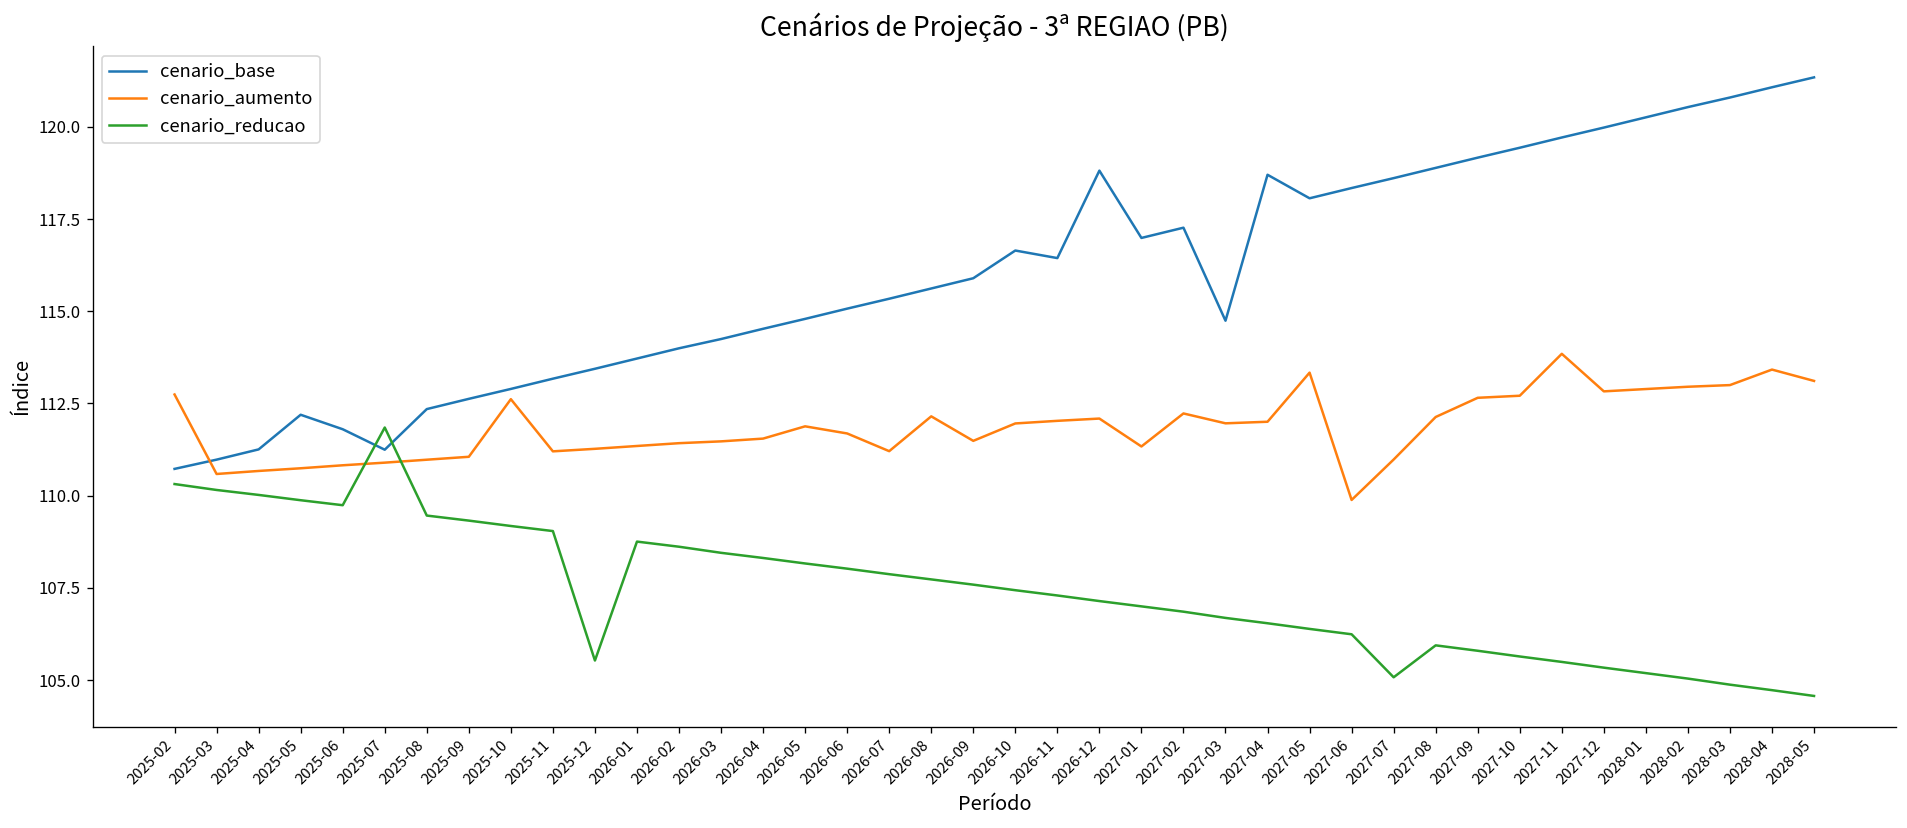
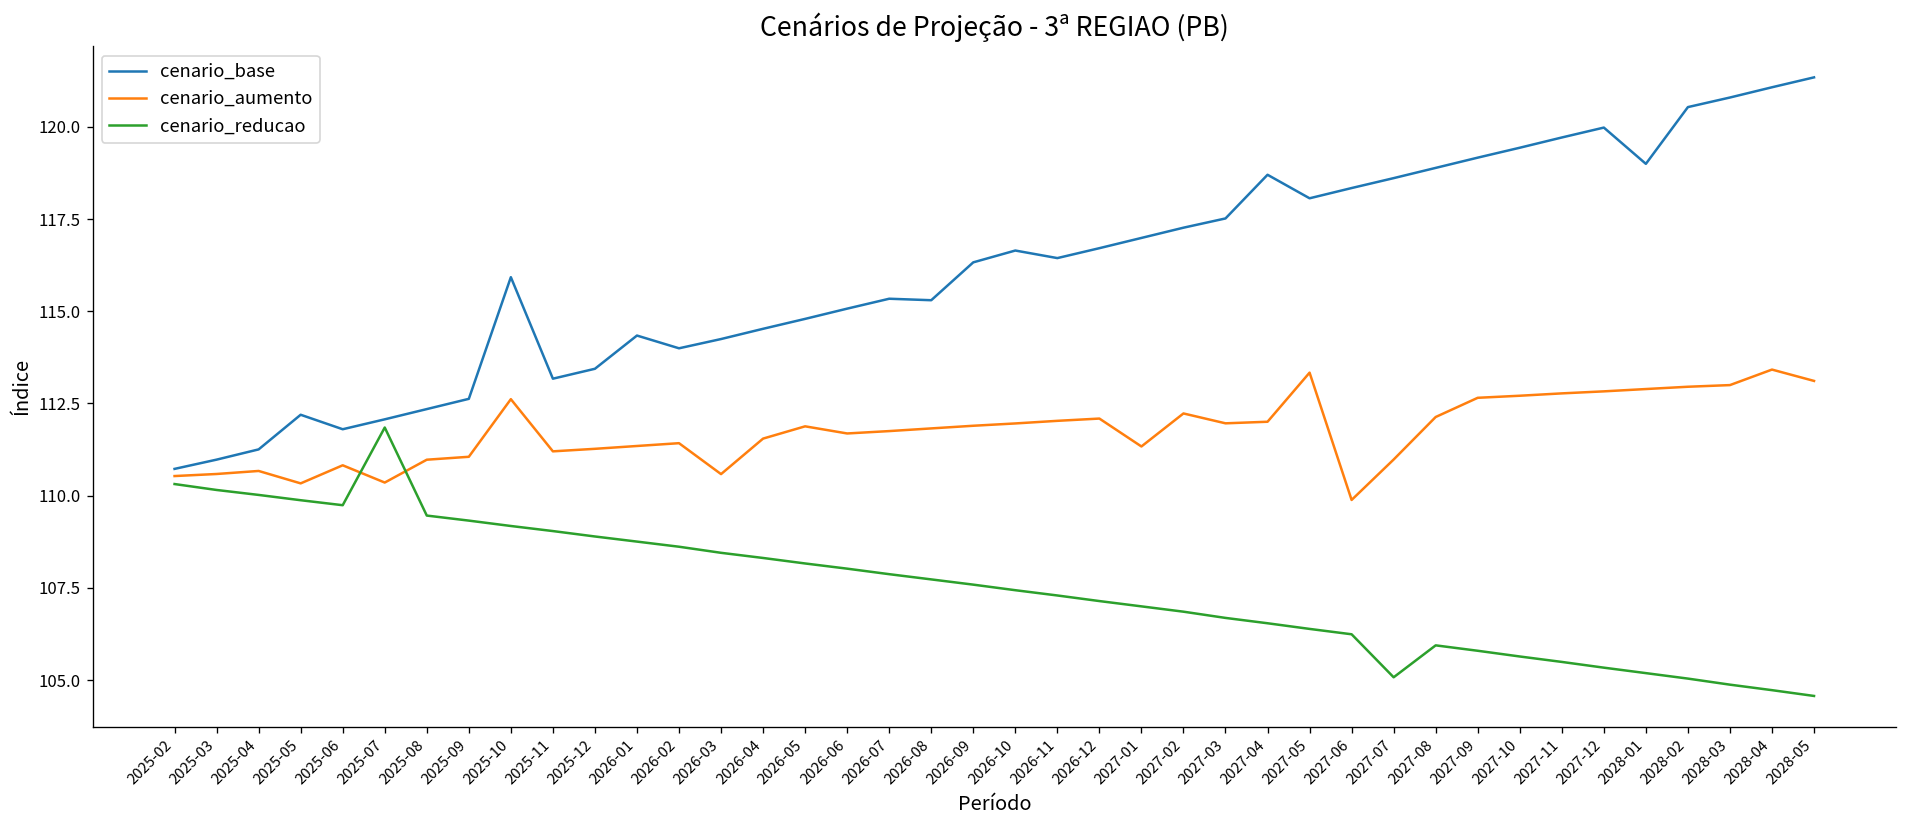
  {
    "cenario_base": {
      "2025-02": 110.7,
      "2025-03": 111.0,
      "2025-04": 111.3,
      "2025-05": 112.2,
      "2025-06": 111.8,
-     "2025-07": 111.2,
+     "2025-07": 112.1,
      "2025-08": 112.3,
      "2025-09": 112.6,
-     "2025-10": 112.9,
+     "2025-10": 115.9,
      "2025-11": 113.2,
      "2025-12": 113.4,
-     "2026-01": 113.7,
+     "2026-01": 114.3,
      "2026-02": 114.0,
      "2026-03": 114.2,
      "2026-04": 114.5,
      "2026-05": 114.8,
      "2026-06": 115.1,
      "2026-07": 115.3,
-     "2026-08": 115.6,
-     "2026-09": 115.9,
+     "2026-08": 115.3,
+     "2026-09": 116.3,
      "2026-10": 116.6,
      "2026-11": 116.4,
-     "2026-12": 118.8,
+     "2026-12": 116.7,
      "2027-01": 117.0,
      "2027-02": 117.3,
-     "2027-03": 114.7,
+     "2027-03": 117.5,
      "2027-04": 118.7,
      "2027-05": 118.1,
      "2027-06": 118.3,
      "2027-07": 118.6,
      "2027-08": 118.9,
      "2027-09": 119.2,
      "2027-10": 119.4,
      "2027-11": 119.7,
      "2027-12": 120.0,
-     "2028-01": 120.3,
+     "2028-01": 119.0,
      "2028-02": 120.5,
      "2028-03": 120.8,
      "2028-04": 121.1,
      "2028-05": 121.3
    },
    "cenario_aumento": {
-     "2025-02": 112.7,
+     "2025-02": 110.5,
      "2025-03": 110.6,
      "2025-04": 110.7,
-     "2025-05": 110.7,
+     "2025-05": 110.3,
      "2025-06": 110.8,
-     "2025-07": 110.9,
+     "2025-07": 110.4,
      "2025-08": 111.0,
      "2025-09": 111.1,
      "2025-10": 112.6,
      "2025-11": 111.2,
      "2025-12": 111.3,
      "2026-01": 111.3,
      "2026-02": 111.4,
-     "2026-03": 111.5,
+     "2026-03": 110.6,
      "2026-04": 111.5,
      "2026-05": 111.9,
      "2026-06": 111.7,
-     "2026-07": 111.2,
-     "2026-08": 112.1,
-     "2026-09": 111.5,
+     "2026-07": 111.8,
+     "2026-08": 111.8,
+     "2026-09": 111.9,
      "2026-10": 112.0,
      "2026-11": 112.0,
      "2026-12": 112.1,
      "2027-01": 111.3,
      "2027-02": 112.2,
      "2027-03": 112.0,
      "2027-04": 112.0,
      "2027-05": 113.3,
      "2027-06": 109.9,
      "2027-07": 111.0,
      "2027-08": 112.1,
      "2027-09": 112.7,
      "2027-10": 112.7,
-     "2027-11": 113.8,
+     "2027-11": 112.8,
      "2027-12": 112.8,
      "2028-01": 112.9,
      "2028-02": 113.0,
      "2028-03": 113.0,
      "2028-04": 113.4,
      "2028-05": 113.1
    },
    "cenario_reducao": {
      "2025-02": 110.3,
      "2025-03": 110.2,
      "2025-04": 110.0,
      "2025-05": 109.9,
      "2025-06": 109.7,
      "2025-07": 111.8,
      "2025-08": 109.5,
      "2025-09": 109.3,
      "2025-10": 109.2,
      "2025-11": 109.0,
-     "2025-12": 105.5,
+     "2025-12": 108.9,
      "2026-01": 108.8,
      "2026-02": 108.6,
      "2026-03": 108.4,
      "2026-04": 108.3,
      "2026-05": 108.2,
      "2026-06": 108.0,
      "2026-07": 107.9,
      "2026-08": 107.7,
      "2026-09": 107.6,
      "2026-10": 107.4,
      "2026-11": 107.3,
      "2026-12": 107.1,
      "2027-01": 107.0,
      "2027-02": 106.9,
      "2027-03": 106.7,
      "2027-04": 106.5,
      "2027-05": 106.4,
      "2027-06": 106.2,
      "2027-07": 105.1,
      "2027-08": 105.9,
      "2027-09": 105.8,
      "2027-10": 105.6,
      "2027-11": 105.5,
      "2027-12": 105.3,
      "2028-01": 105.2,
      "2028-02": 105.0,
      "2028-03": 104.9,
      "2028-04": 104.7,
      "2028-05": 104.6
    }
  }
